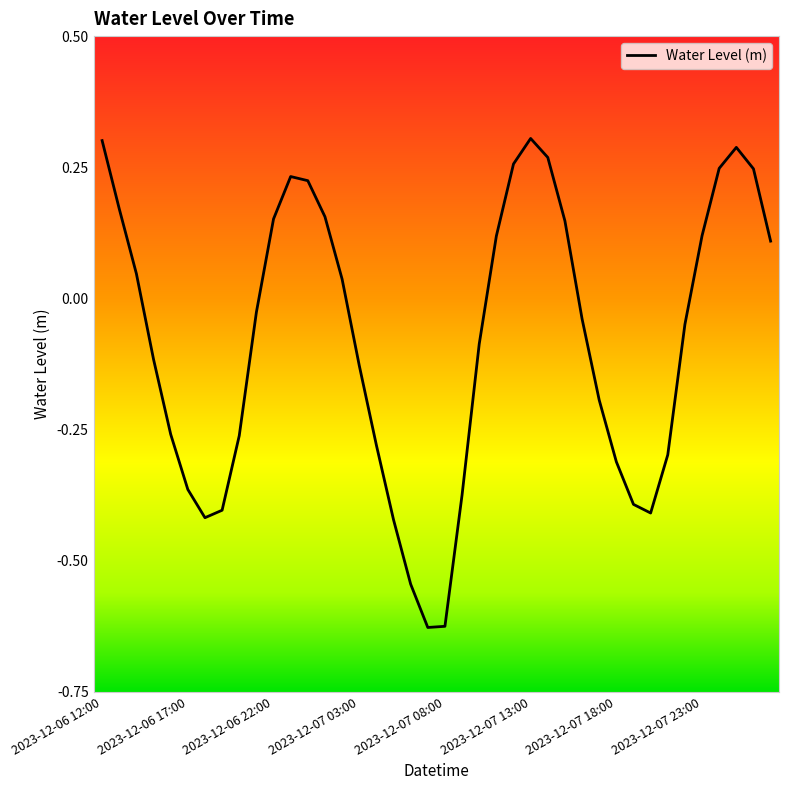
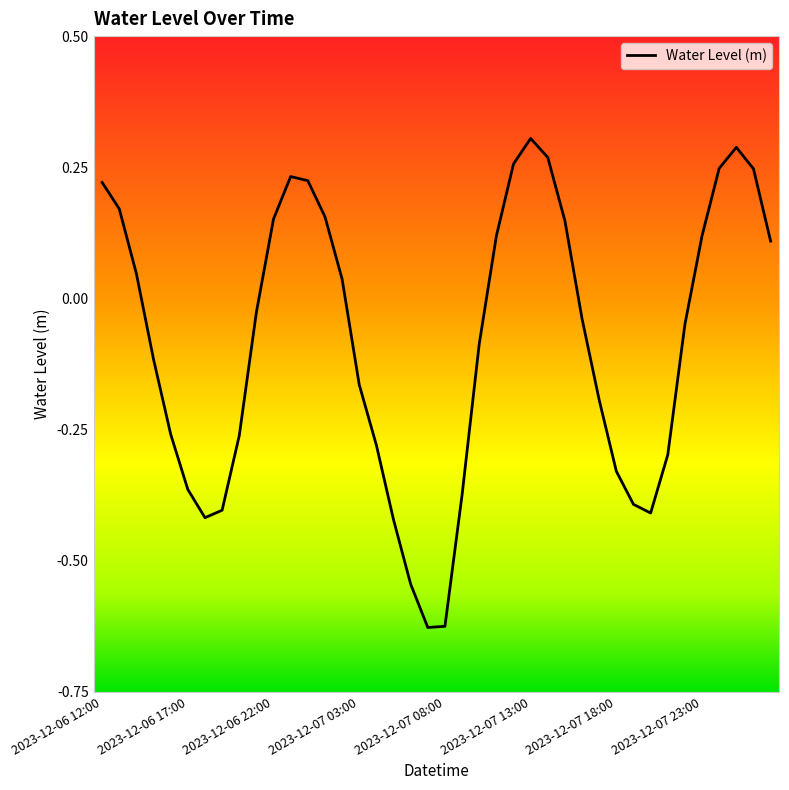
  {
-   "2023-12-06 12:00": 0.30,
+   "2023-12-06 12:00": 0.22,
    "2023-12-06 17:00": -0.36,
    "2023-12-06 22:00": 0.15,
-   "2023-12-07 03:00": -0.13,
+   "2023-12-07 03:00": -0.16,
    "2023-12-07 08:00": -0.63,
    "2023-12-07 13:00": 0.30,
-   "2023-12-07 18:00": -0.31,
+   "2023-12-07 18:00": -0.33,
    "2023-12-07 23:00": 0.12
  }
